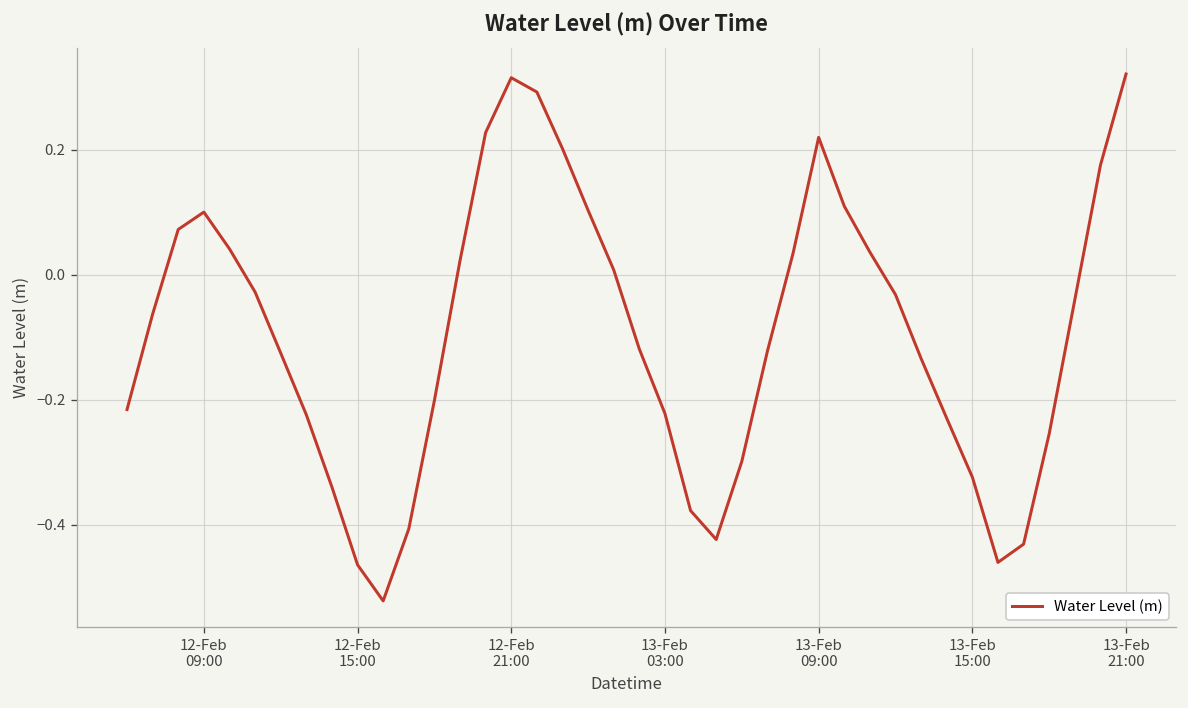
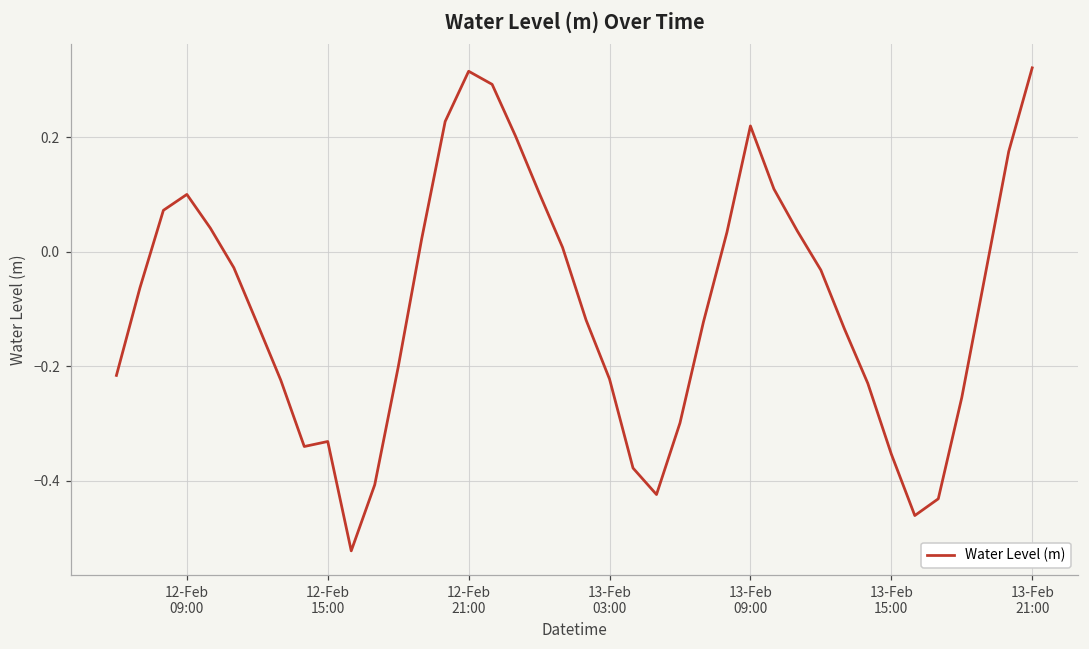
  {
    "12-Feb 09:00": 0.10,
-   "12-Feb 15:00": -0.46,
+   "12-Feb 15:00": -0.33,
    "12-Feb 21:00": 0.32,
    "13-Feb 03:00": -0.22,
    "13-Feb 09:00": 0.22,
-   "13-Feb 15:00": -0.32,
+   "13-Feb 15:00": -0.35,
    "13-Feb 21:00": 0.32
  }
